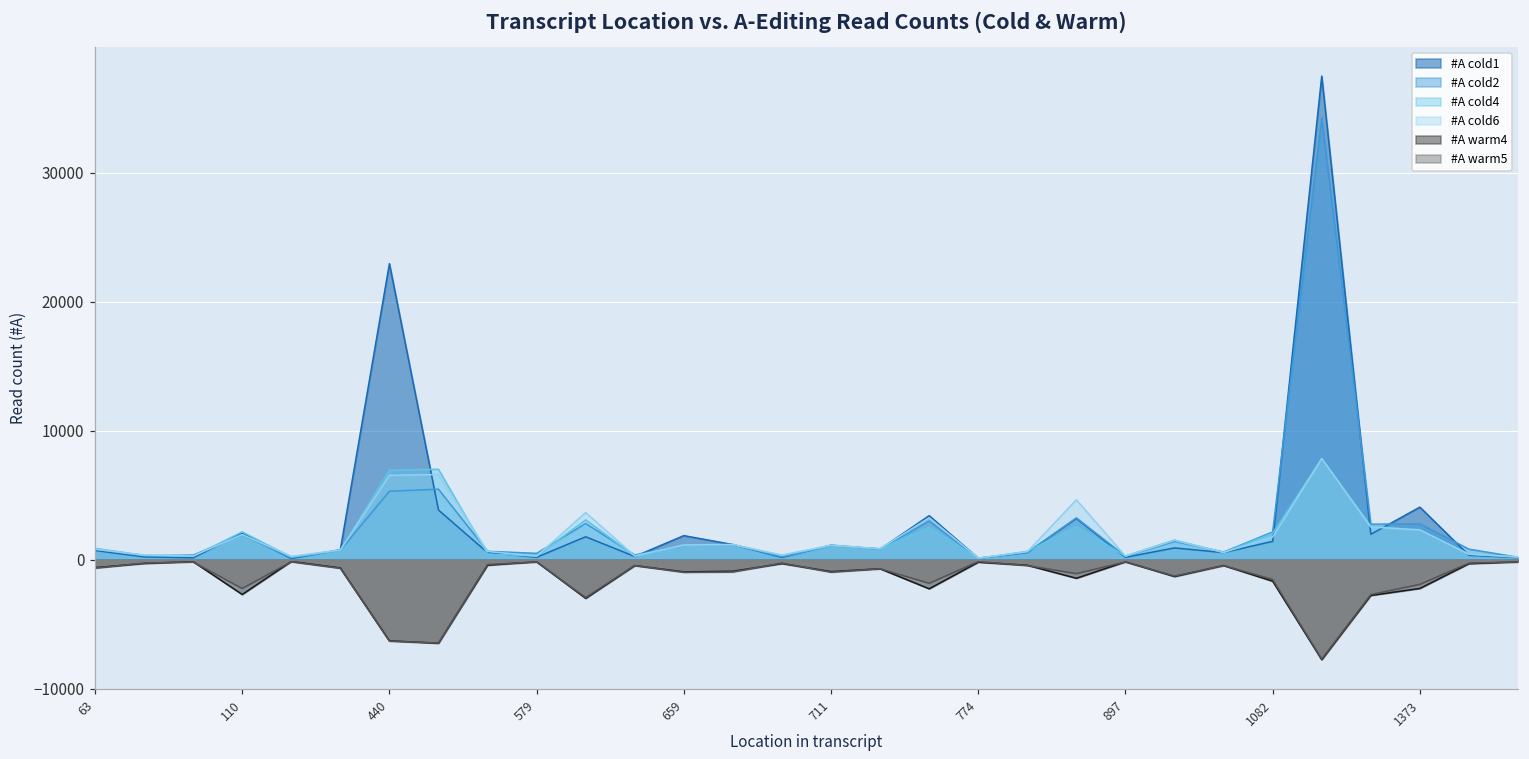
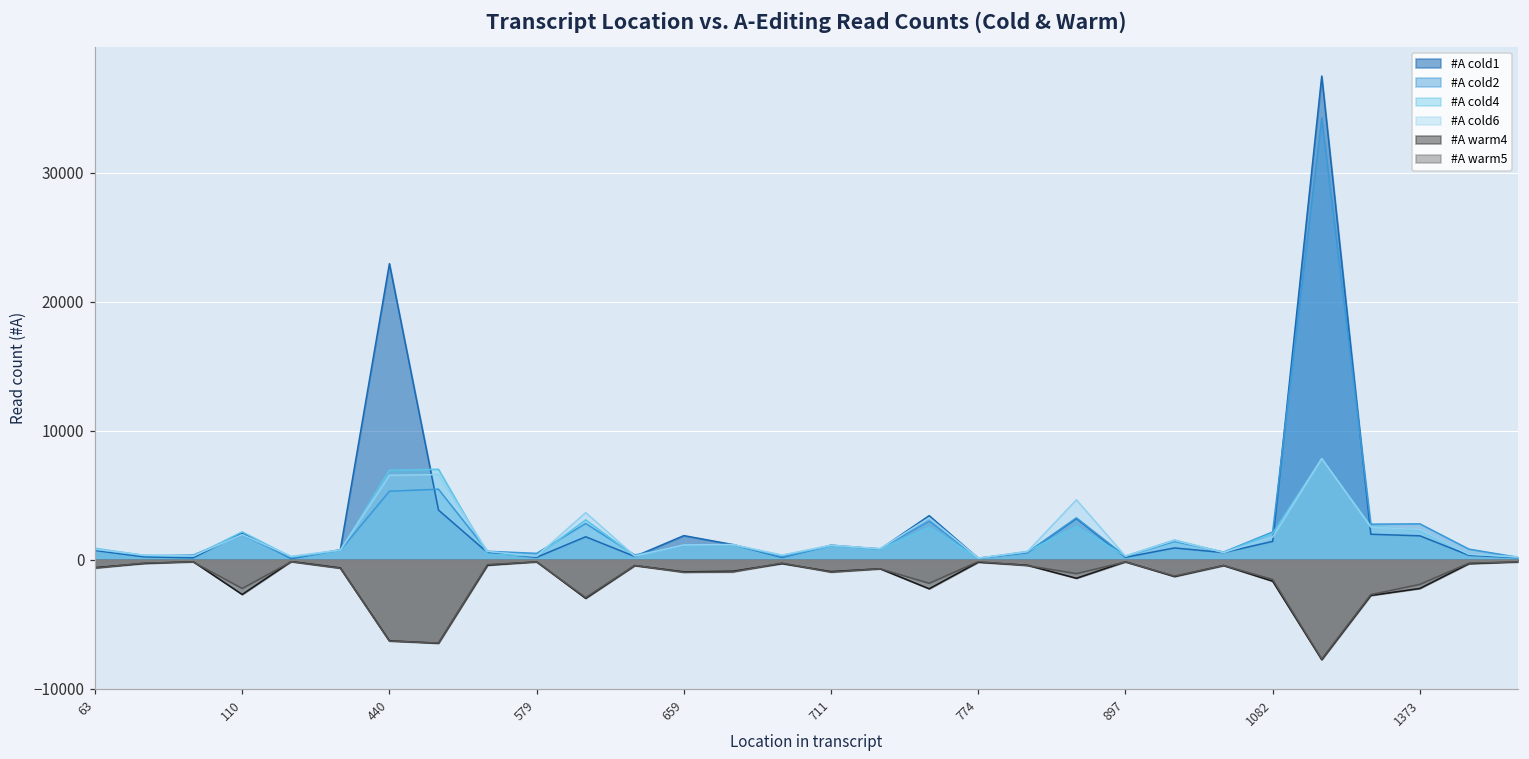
  {
    "#A cold1": {
      "440": 23000,
      "659": 1900,
      "1082": 1400,
-     "1373": 4100
+     "1373": 1900
    }
  }
